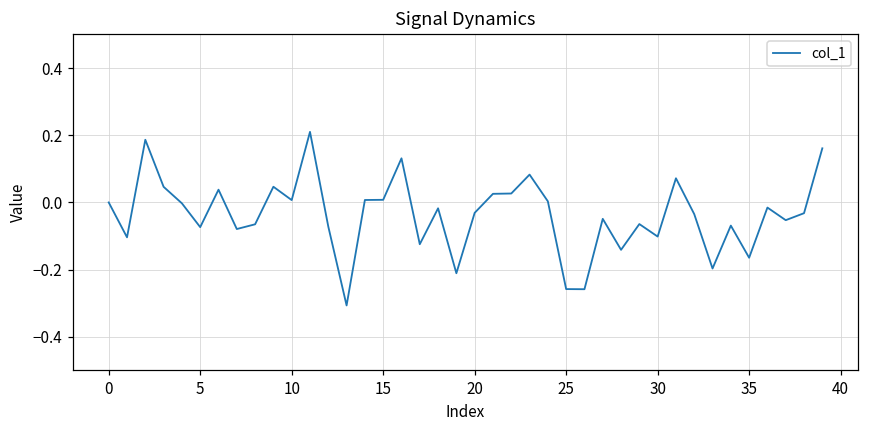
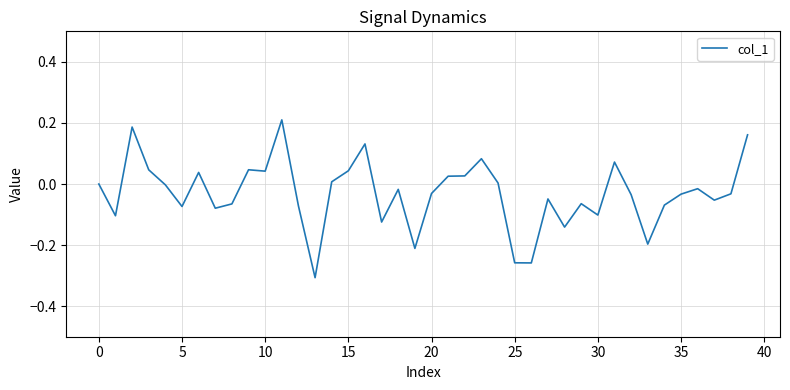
  {
    "0": 0.00,
    "5": -0.07,
-   "10": 0.01,
-   "15": 0.01,
+   "10": 0.04,
+   "15": 0.04,
    "20": -0.03,
    "25": -0.26,
    "30": -0.10,
-   "35": -0.16
+   "35": -0.03
  }
